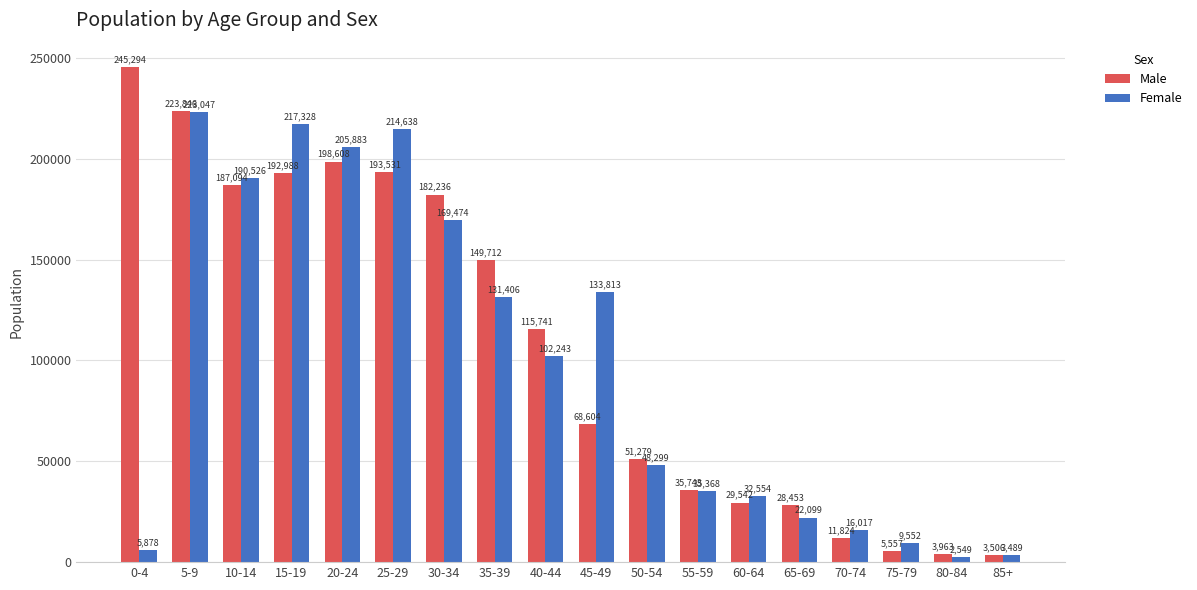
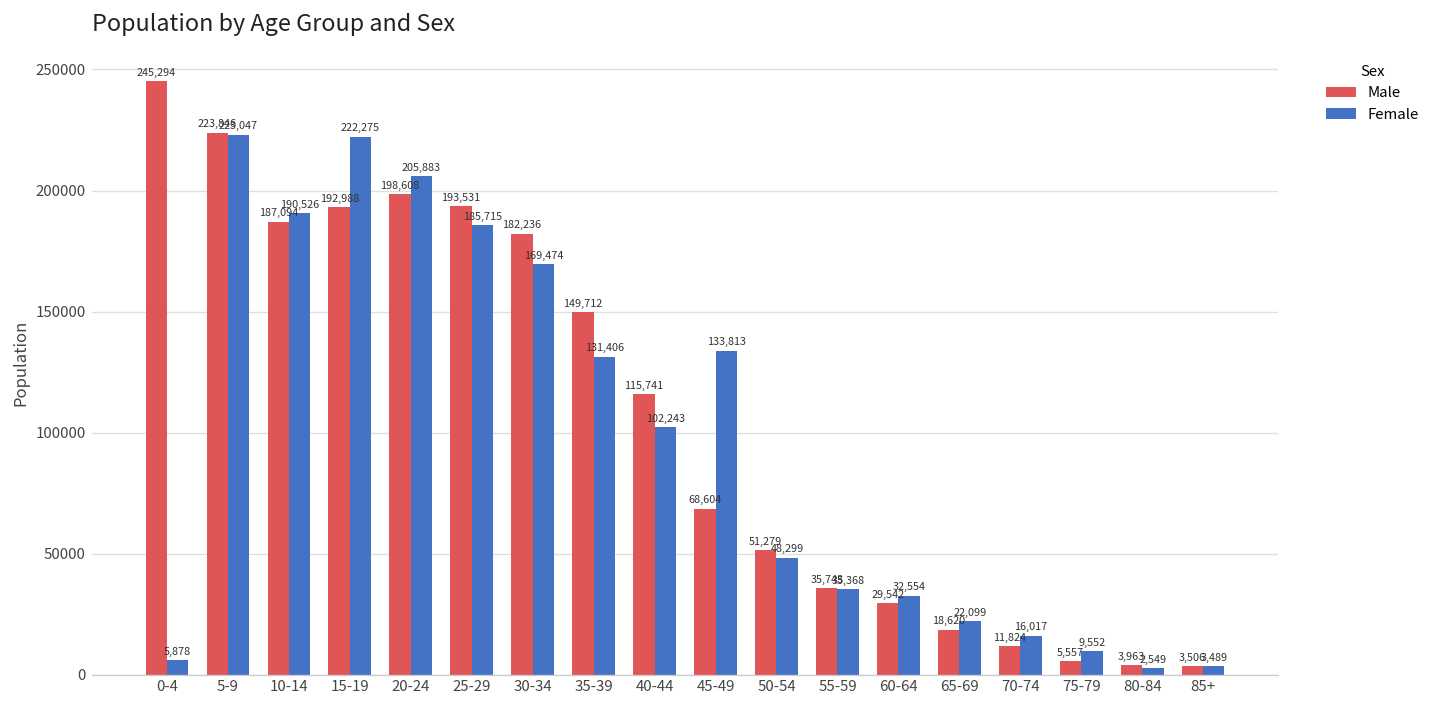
  {
    "Male": {
      "0-4": "245,294",
      "10-14": "187,094",
      "15-19": "192,988",
      "20-24": "198,608",
      "25-29": "193,531",
      "30-34": "182,236",
      "35-39": "149,712",
      "40-44": "115,741",
      "45-49": "68,604",
      "50-54": "51,279",
      "60-64": "29,542",
-     "65-69": "28,453",
+     "65-69": "18,620",
      "70-74": "11,824",
      "75-79": "5,557"
    },
    "Female": {
      "0-4": "5,878",
      "10-14": "190,526",
-     "15-19": "217,328",
+     "15-19": "222,275",
      "20-24": "205,883",
-     "25-29": "214,638",
+     "25-29": "185,715",
      "30-34": "169,474",
      "35-39": "131,406",
      "40-44": "102,243",
      "45-49": "133,813",
      "50-54": "48,299",
      "60-64": "32,554",
      "65-69": "22,099",
      "70-74": "16,017",
      "75-79": "9,552"
    }
  }
